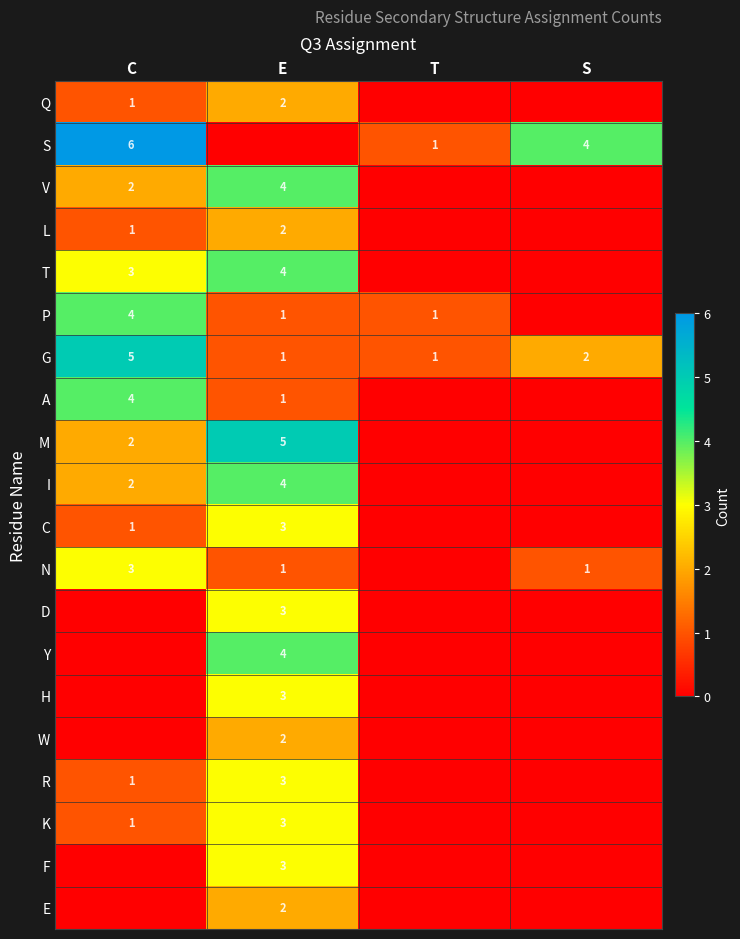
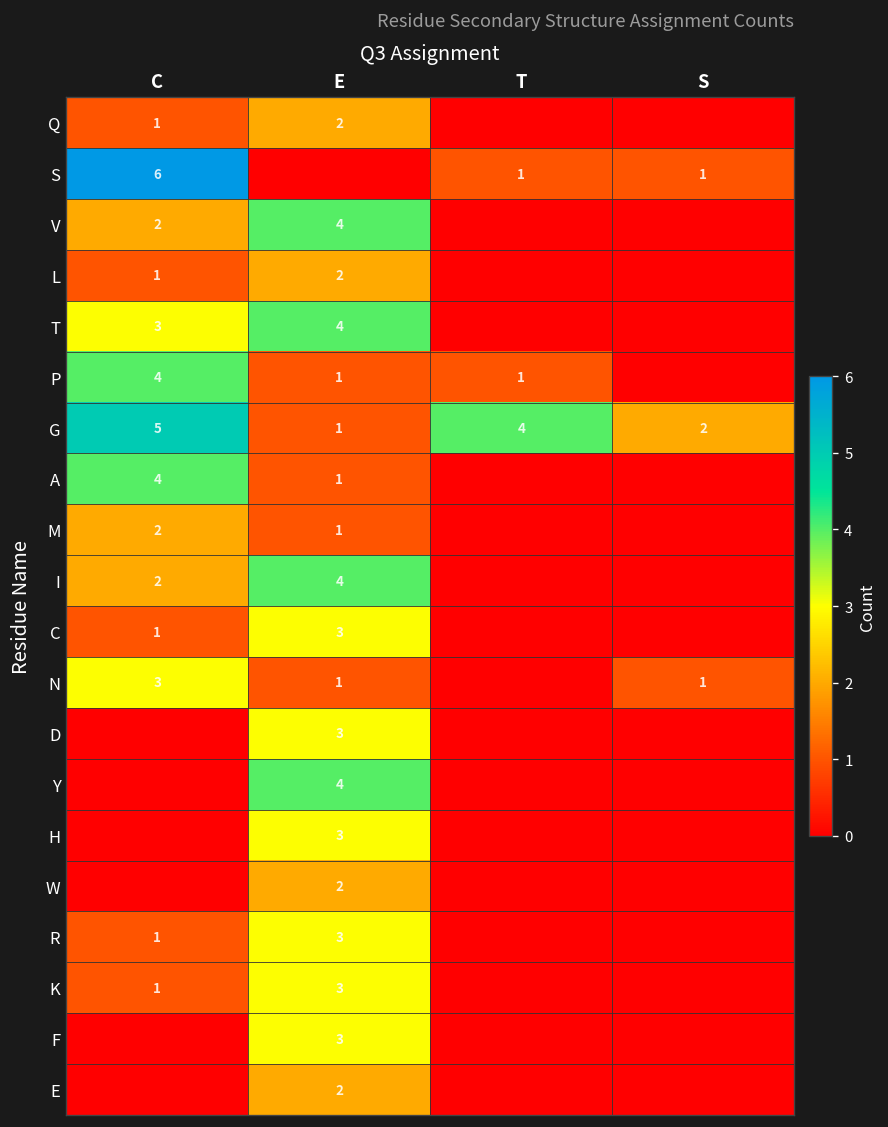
  {
    "Q": {
      "C": 1,
      "E": 2
    },
    "S": {
      "C": 6,
      "T": 1,
-     "S": 4
+     "S": 1
    },
    "V": {
      "C": 2,
      "E": 4
    },
    "L": {
      "C": 1,
      "E": 2
    },
    "T": {
      "C": 3,
      "E": 4
    },
    "P": {
      "C": 4,
      "E": 1,
      "T": 1
    },
    "G": {
      "C": 5,
      "E": 1,
-     "T": 1,
+     "T": 4,
      "S": 2
    },
    "A": {
      "C": 4,
      "E": 1
    },
    "M": {
      "C": 2,
-     "E": 5
+     "E": 1
    },
    "I": {
      "C": 2,
      "E": 4
    },
    "C": {
      "C": 1,
      "E": 3
    },
    "N": {
      "C": 3,
      "E": 1,
      "S": 1
    },
    "D": {
      "E": 3
    },
    "Y": {
      "E": 4
    },
    "H": {
      "E": 3
    },
    "W": {
      "E": 2
    },
    "R": {
      "C": 1,
      "E": 3
    },
    "K": {
      "C": 1,
      "E": 3
    },
    "F": {
      "E": 3
    },
    "E": {
      "E": 2
    }
  }
